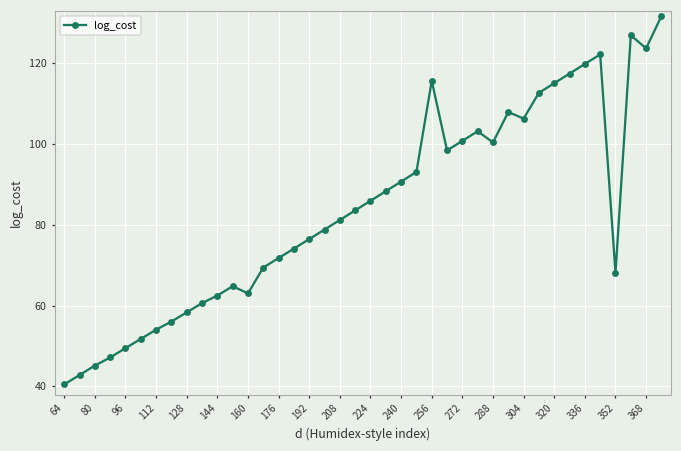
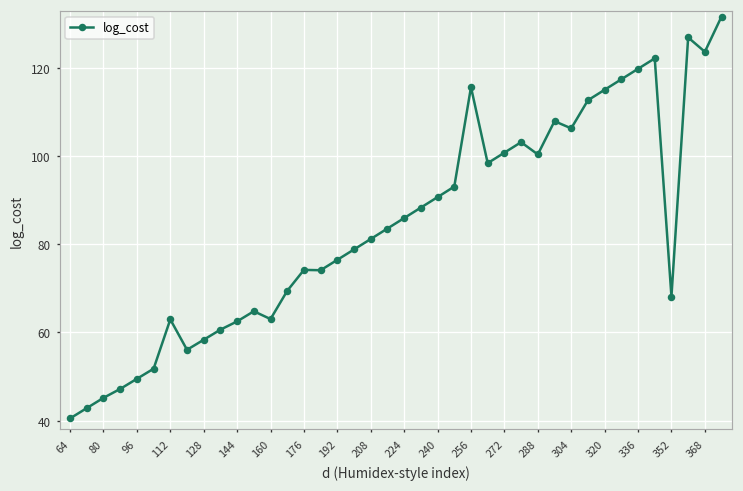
  {
    "64": 40,
    "80": 45,
    "96": 49,
-   "112": 54,
+   "112": 63,
    "128": 58,
    "144": 63,
    "160": 63,
-   "176": 72,
+   "176": 74,
    "192": 77,
    "208": 81,
    "224": 86,
    "240": 91,
    "256": 116,
    "272": 101,
    "288": 100,
    "304": 106,
    "320": 115,
    "336": 120,
    "352": 68,
    "368": 124
  }
